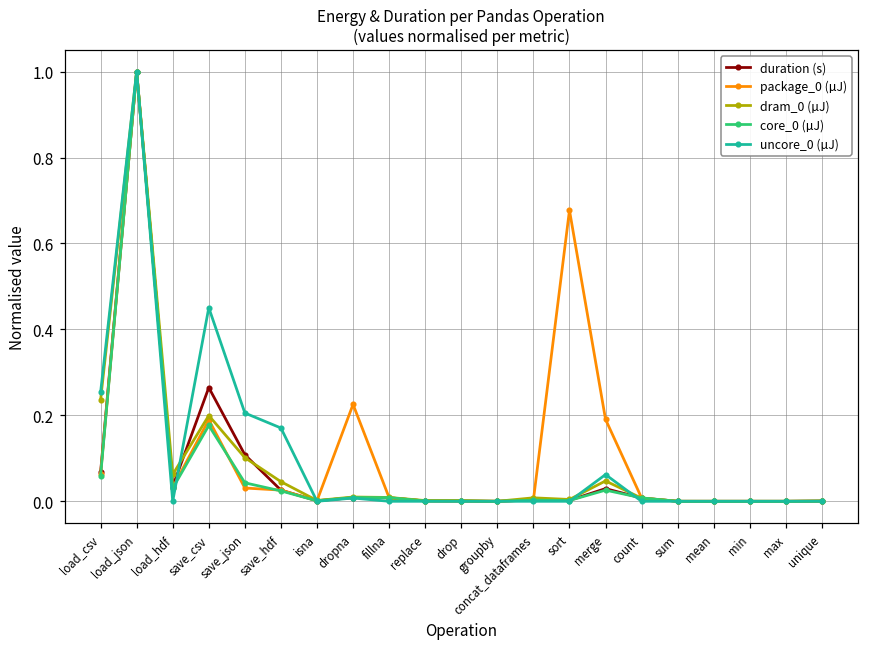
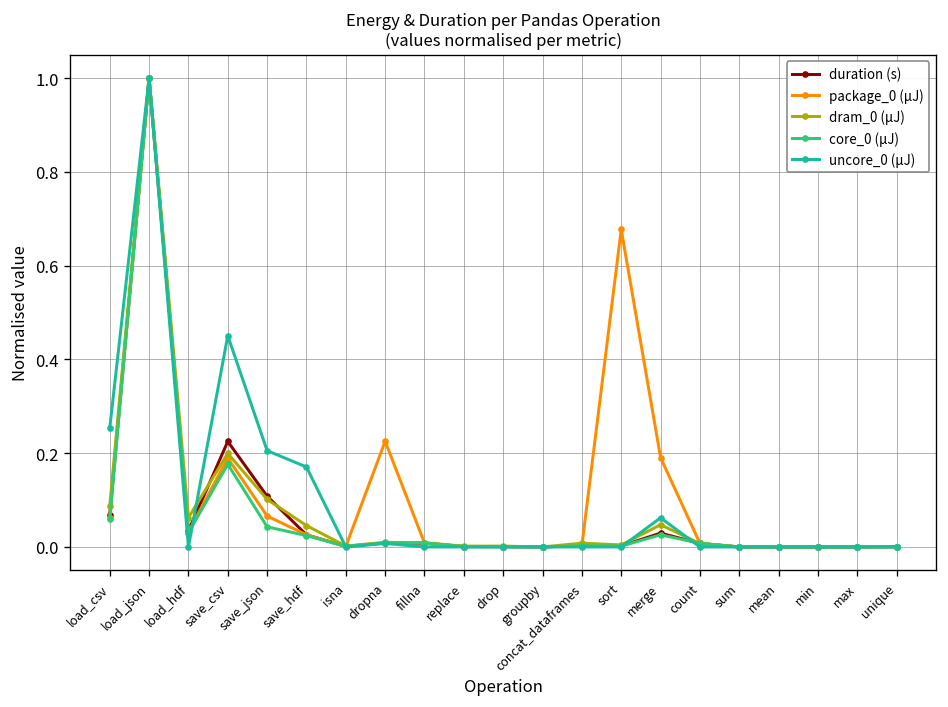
  {
    "duration (s)": {
-     "save_csv": 0.26,
+     "save_csv": 0.23,
      "save_json": 0.11
    },
    "package_0 (µJ)": {
      "save_csv": 0.19,
-     "save_json": 0.03,
+     "save_json": 0.07,
      "dropna": 0.23,
      "sort": 0.68,
      "merge": 0.19
    },
    "dram_0 (µJ)": {
-     "load_csv": 0.24,
+     "load_csv": 0.09,
      "load_hdf": 0.06,
      "save_csv": 0.20,
      "save_json": 0.10,
      "save_hdf": 0.05,
      "merge": 0.05
    }
  }
